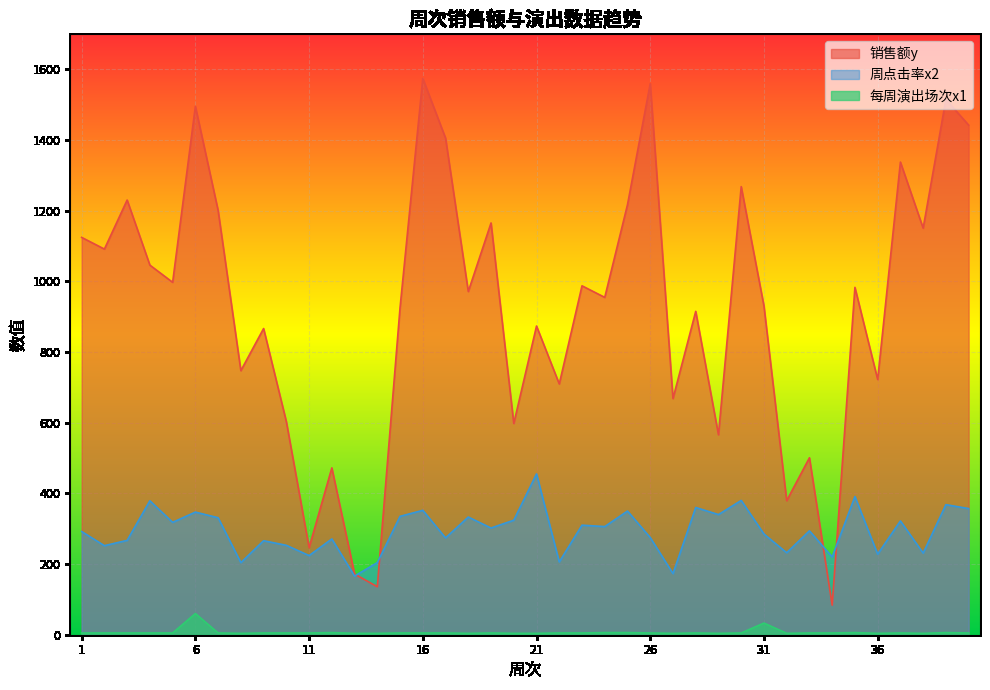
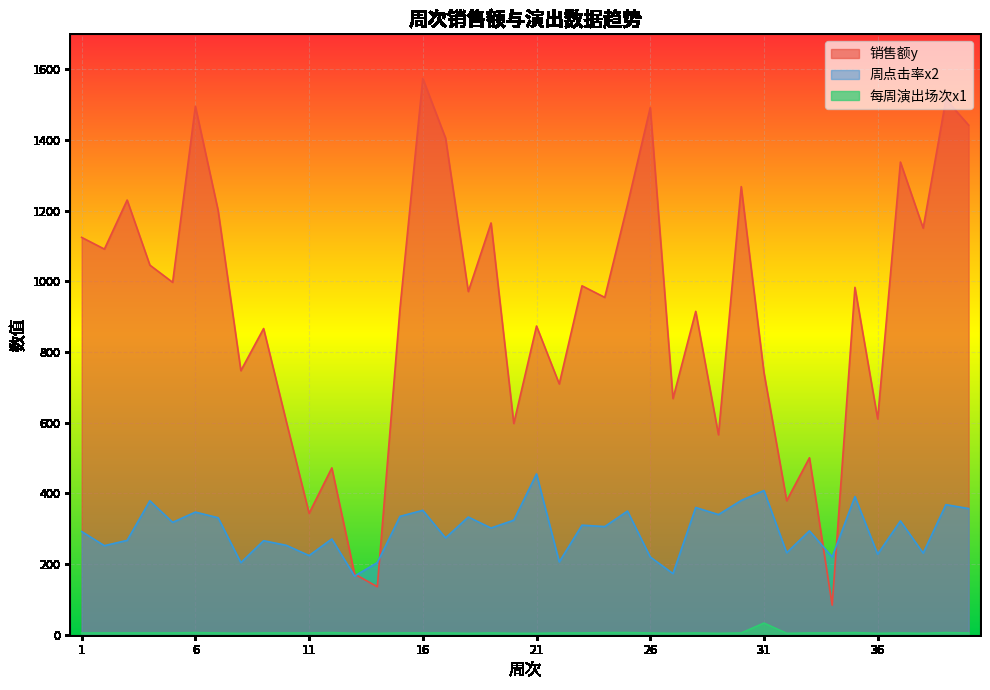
  {
    "销售额y": {
      "1": 1120,
      "6": 1500,
-     "11": 250,
+     "11": 340,
      "16": 1570,
      "21": 870,
-     "26": 1560,
-     "31": 930,
-     "36": 720
+     "26": 1490,
+     "31": 740,
+     "36": 610
    },
    "周点击率x2": {
      "1": 290,
      "6": 350,
      "11": 220,
      "16": 350,
      "21": 460,
-     "26": 280,
-     "31": 290,
+     "26": 220,
+     "31": 410,
      "36": 230
    },
    "每周演出场次x1": {
      "1": 10,
-     "6": 60,
+     "6": 10,
      "11": 10,
      "16": 10,
      "21": 0,
      "26": 10,
      "31": 30,
      "36": 0
    }
  }
